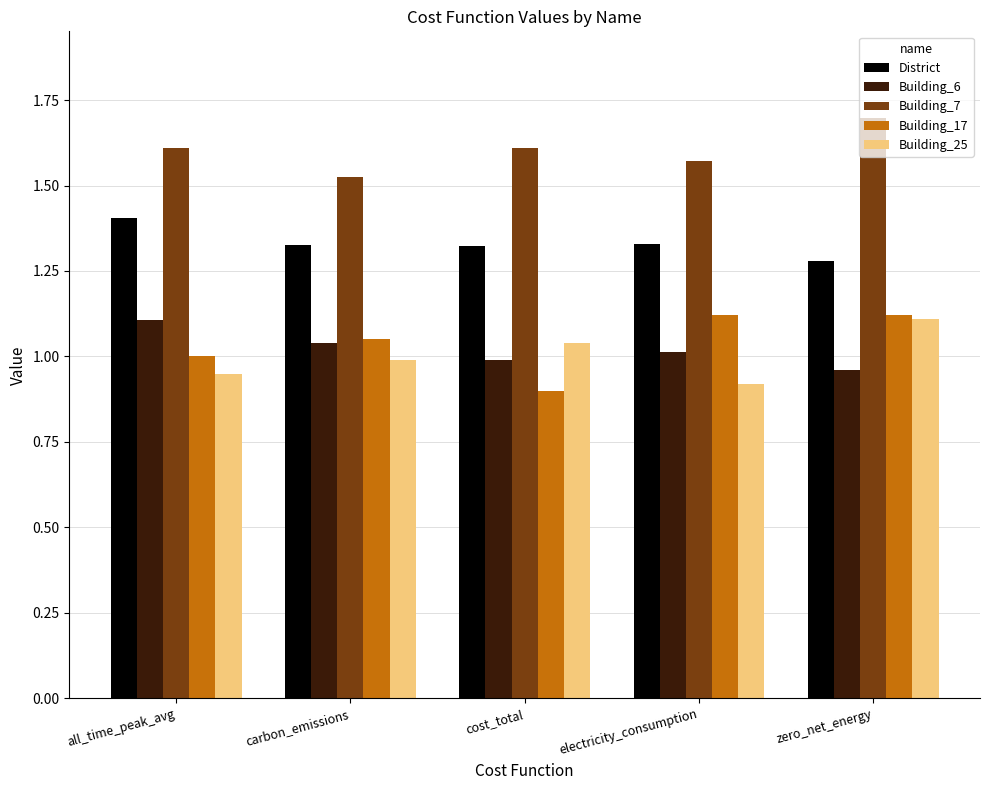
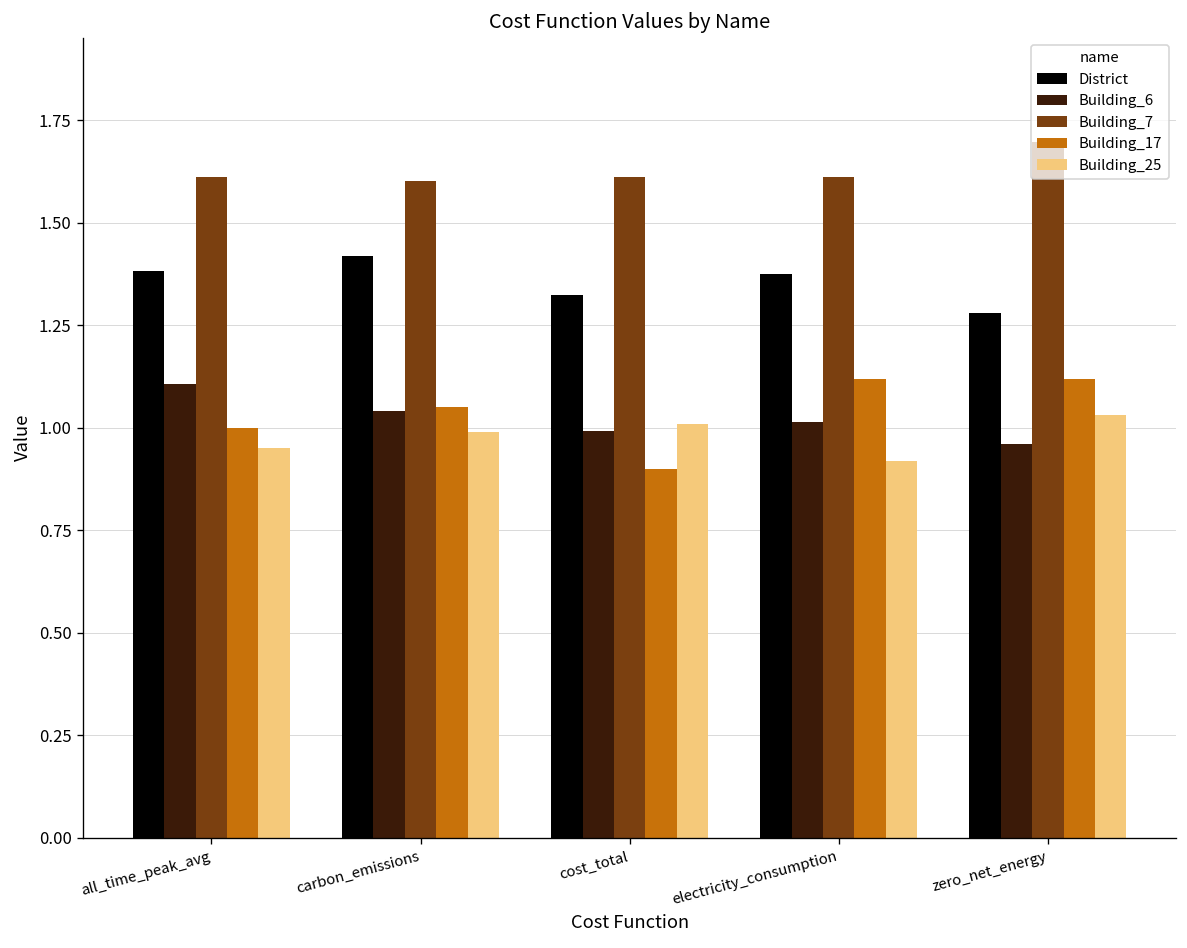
  {
    "District": {
-     "all_time_peak_avg": 1.41,
-     "carbon_emissions": 1.33,
+     "all_time_peak_avg": 1.38,
+     "carbon_emissions": 1.42,
      "cost_total": 1.32,
-     "electricity_consumption": 1.33,
+     "electricity_consumption": 1.38,
      "zero_net_energy": 1.28
    },
    "Building_6": {
      "all_time_peak_avg": 1.11,
      "carbon_emissions": 1.04,
      "cost_total": 0.99,
      "electricity_consumption": 1.01,
      "zero_net_energy": 0.96
    },
    "Building_7": {
      "all_time_peak_avg": 1.61,
-     "carbon_emissions": 1.53,
+     "carbon_emissions": 1.60,
      "cost_total": 1.61,
-     "electricity_consumption": 1.57
+     "electricity_consumption": 1.61
    },
    "Building_17": {
      "all_time_peak_avg": 1.00,
      "carbon_emissions": 1.05,
      "cost_total": 0.90,
      "electricity_consumption": 1.12,
      "zero_net_energy": 1.12
    },
    "Building_25": {
      "all_time_peak_avg": 0.95,
      "carbon_emissions": 0.99,
-     "cost_total": 1.04,
+     "cost_total": 1.01,
      "electricity_consumption": 0.92,
-     "zero_net_energy": 1.11
+     "zero_net_energy": 1.03
    }
  }
